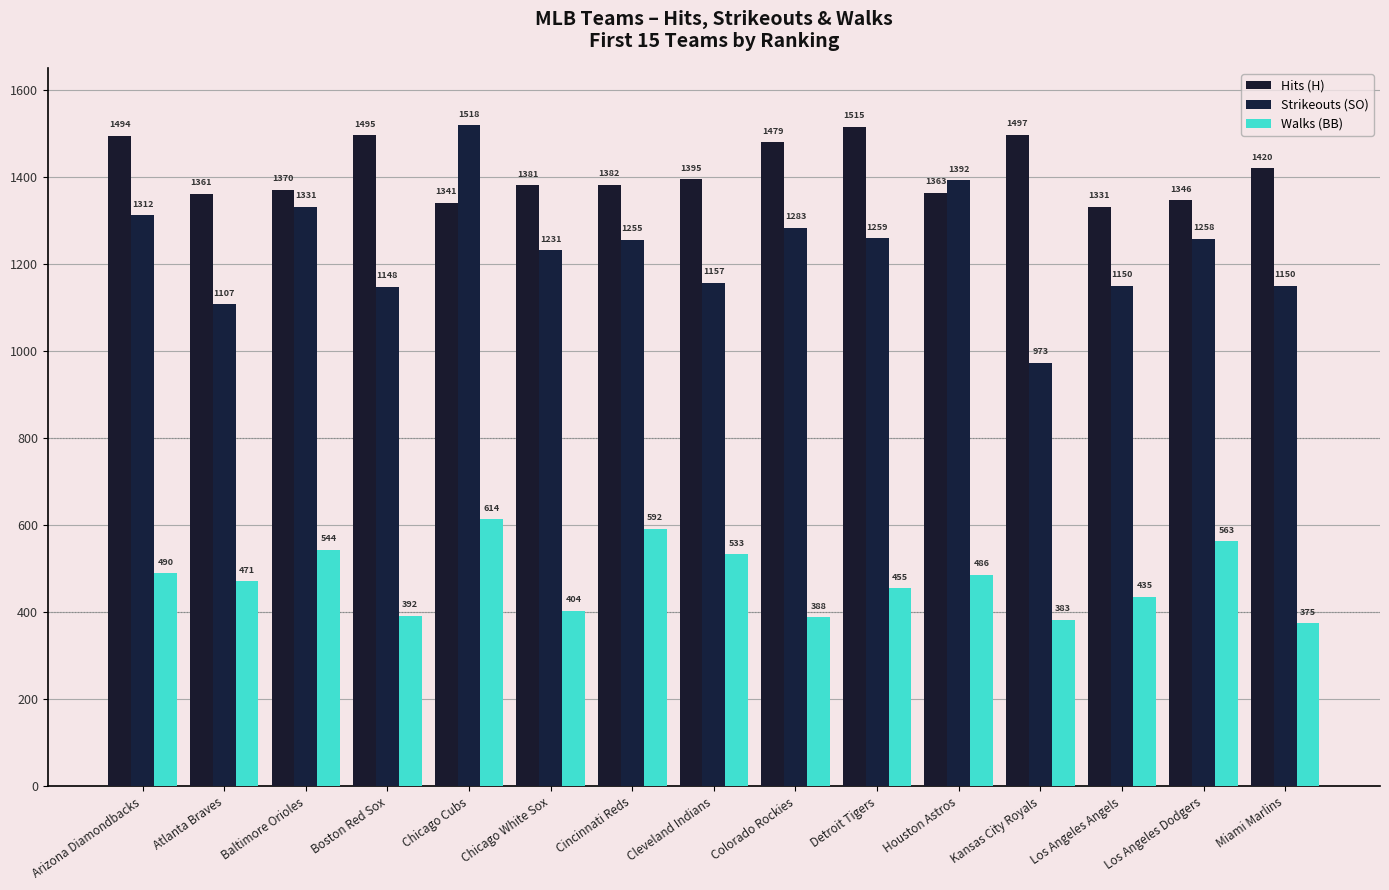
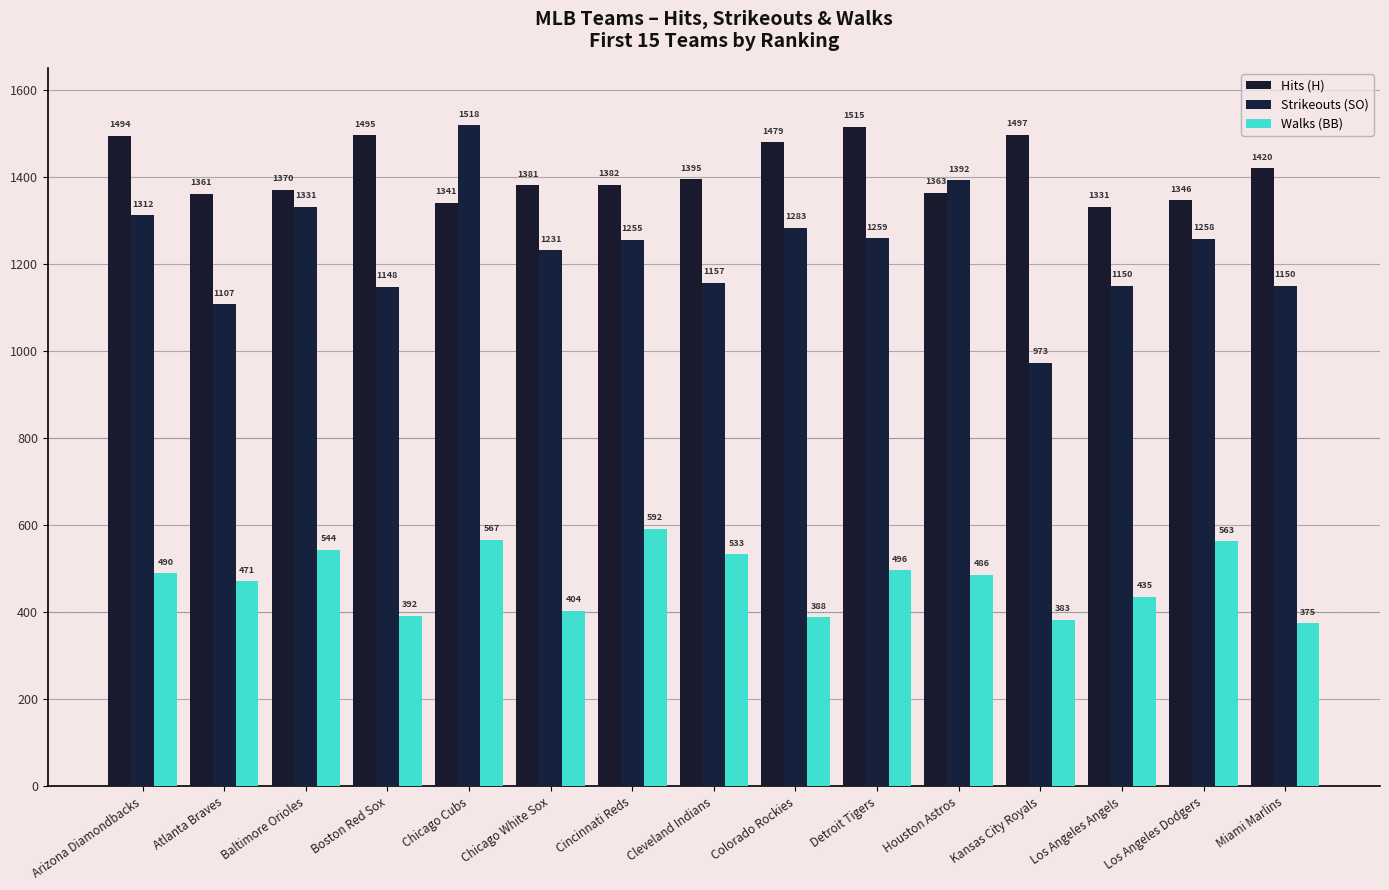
  {
    "Walks (BB)": {
      "Arizona Diamondbacks": 490,
      "Atlanta Braves": 471,
      "Baltimore Orioles": 544,
      "Boston Red Sox": 392,
-     "Chicago Cubs": 614,
+     "Chicago Cubs": 567,
      "Chicago White Sox": 404,
      "Cincinnati Reds": 592,
      "Cleveland Indians": 533,
      "Colorado Rockies": 388,
-     "Detroit Tigers": 455,
+     "Detroit Tigers": 496,
      "Houston Astros": 486,
      "Kansas City Royals": 383,
      "Los Angeles Angels": 435,
      "Los Angeles Dodgers": 563,
      "Miami Marlins": 375
    }
  }
